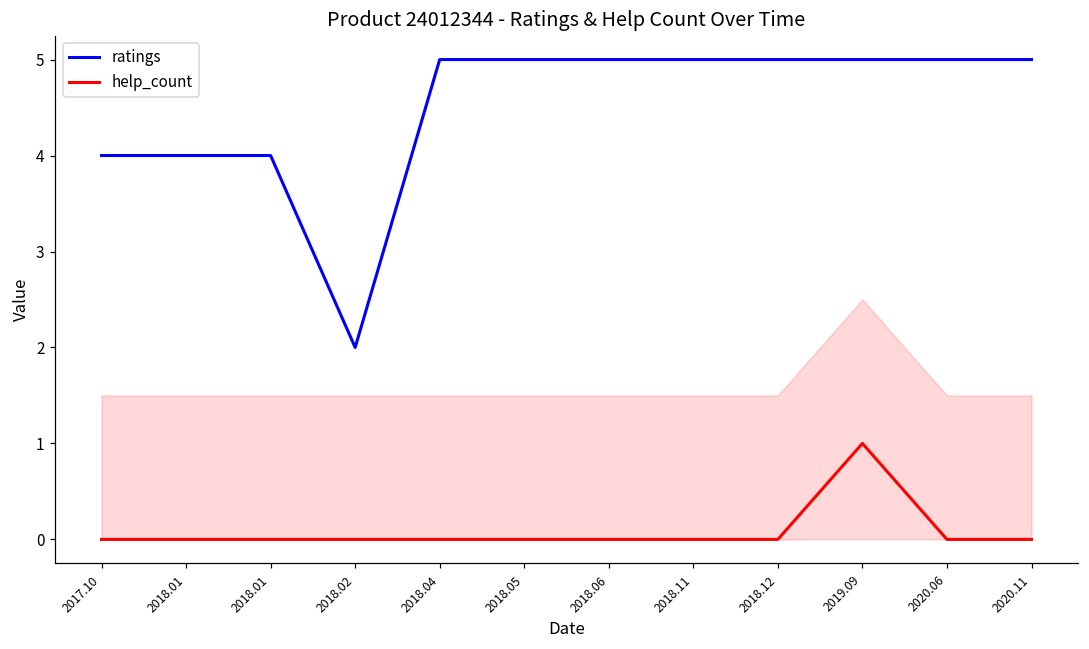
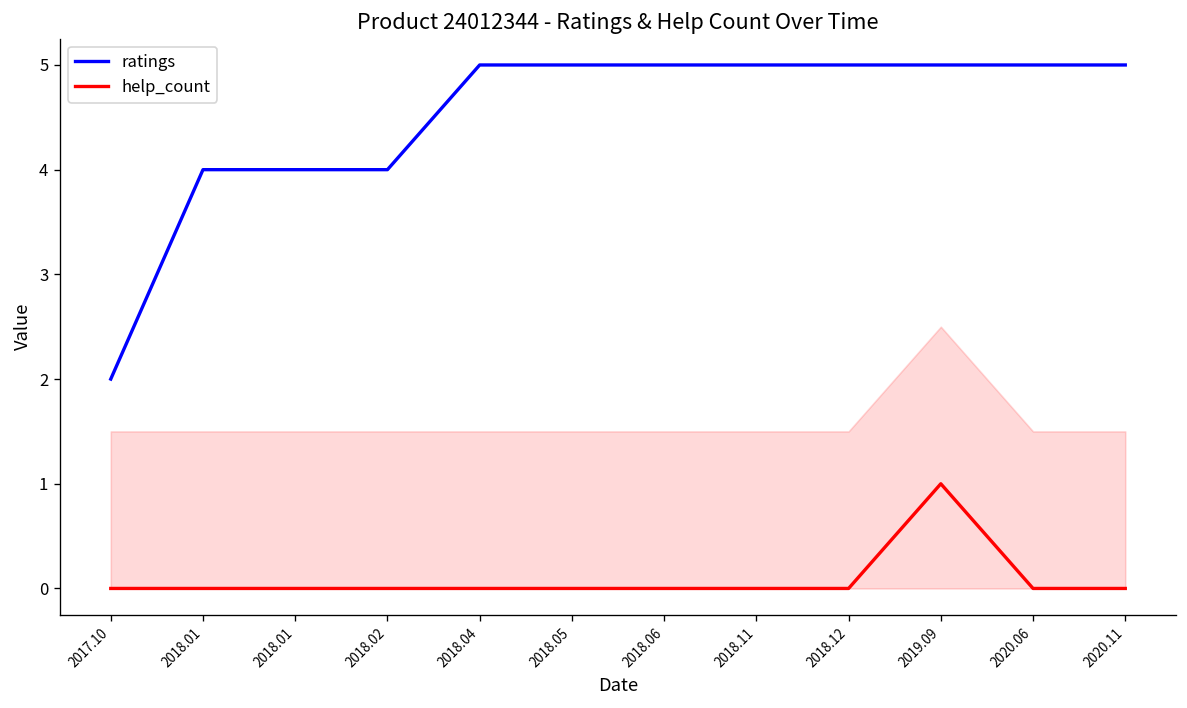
  {
    "ratings": {
-     "2017.10": 4,
-     "2018.02": 2,
+     "2017.10": 2,
+     "2018.02": 4,
      "2018.04": 5,
      "2018.05": 5,
      "2018.06": 5,
      "2018.11": 5,
      "2018.12": 5,
      "2019.09": 5,
      "2020.06": 5,
      "2020.11": 5
    }
  }
